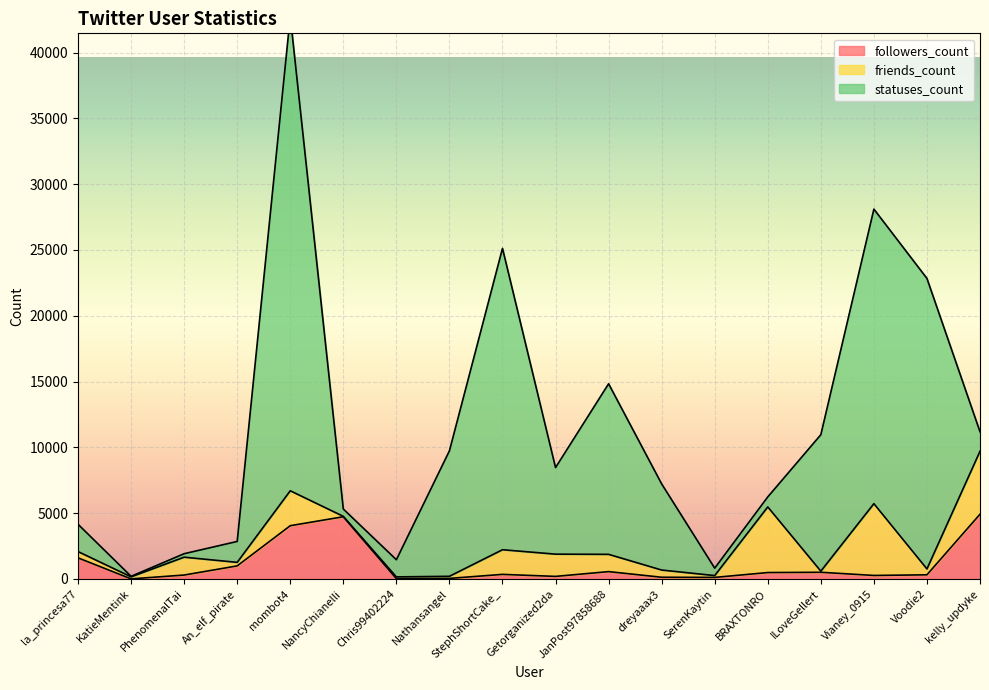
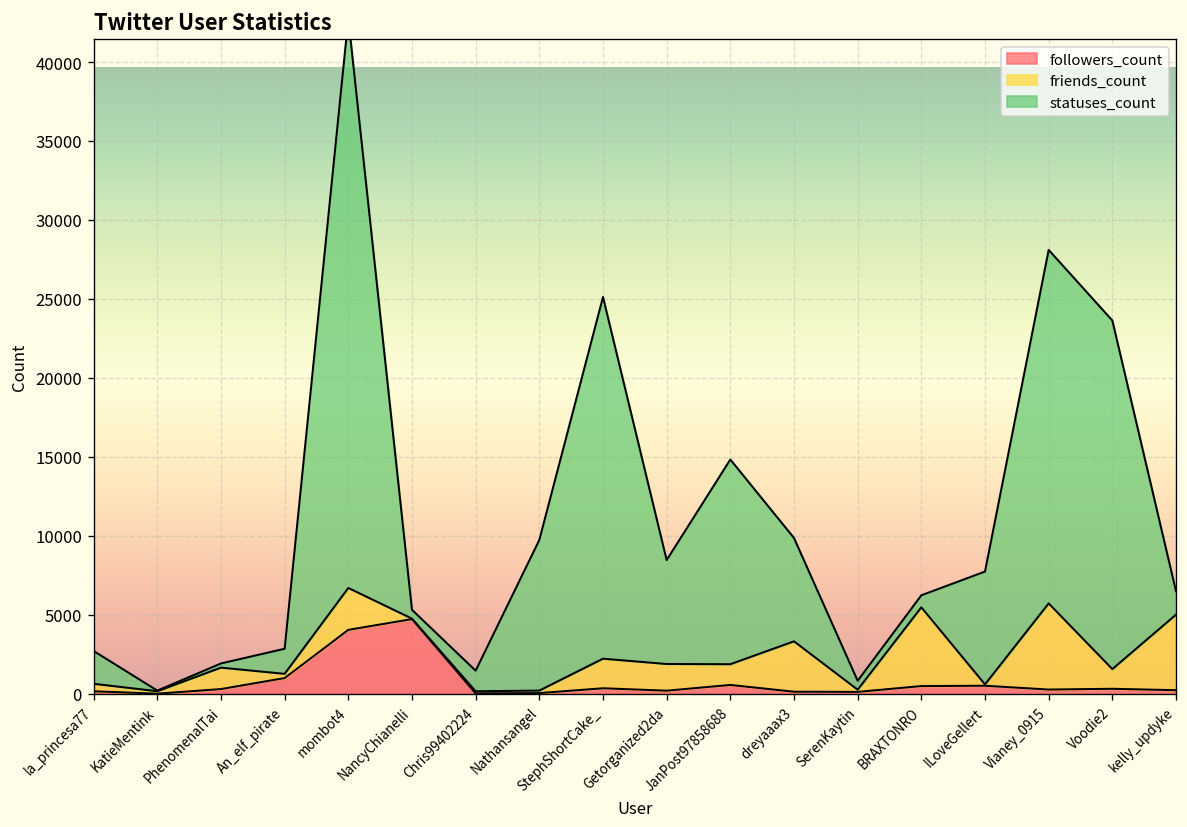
  {
    "followers_count": {
-     "la_princesa77": 1600,
+     "la_princesa77": 200,
      "PhenomenalTai": 300,
      "An_elf_pirate": 1000,
      "mombot4": 4000,
      "StephShortCake_": 300,
      "Getorganized2da": 200,
      "JanPost97858688": 600,
      "dreyaaax3": 100,
      "BRAXTONRO": 500,
      "Vianey_0915": 300,
      "Voodie2": 300,
-     "kelly_updyke": 4900
+     "kelly_updyke": 200
    },
    "friends_count": {
      "la_princesa77": 500,
      "PhenomenalTai": 1400,
      "An_elf_pirate": 300,
      "mombot4": 2700,
      "StephShortCake_": 1900,
      "Getorganized2da": 1700,
      "JanPost97858688": 1300,
-     "dreyaaax3": 500,
+     "dreyaaax3": 3200,
      "BRAXTONRO": 5000,
      "Vianey_0915": 5500,
-     "Voodie2": 400,
+     "Voodie2": 1200,
      "kelly_updyke": 4800
    },
    "statuses_count": {
      "la_princesa77": 2100,
      "PhenomenalTai": 300,
      "An_elf_pirate": 1600,
      "NancyChianelli": 600,
      "Chris99402224": 1300,
      "Nathansangel": 9500,
      "StephShortCake_": 22900,
      "Getorganized2da": 6600,
      "JanPost97858688": 13000,
      "dreyaaax3": 6500,
      "SerenKaytin": 600,
      "BRAXTONRO": 800,
-     "ILoveGellert": 10400,
+     "ILoveGellert": 7100,
      "Vianey_0915": 22400,
      "Voodie2": 22100,
      "kelly_updyke": 1500
    }
  }
